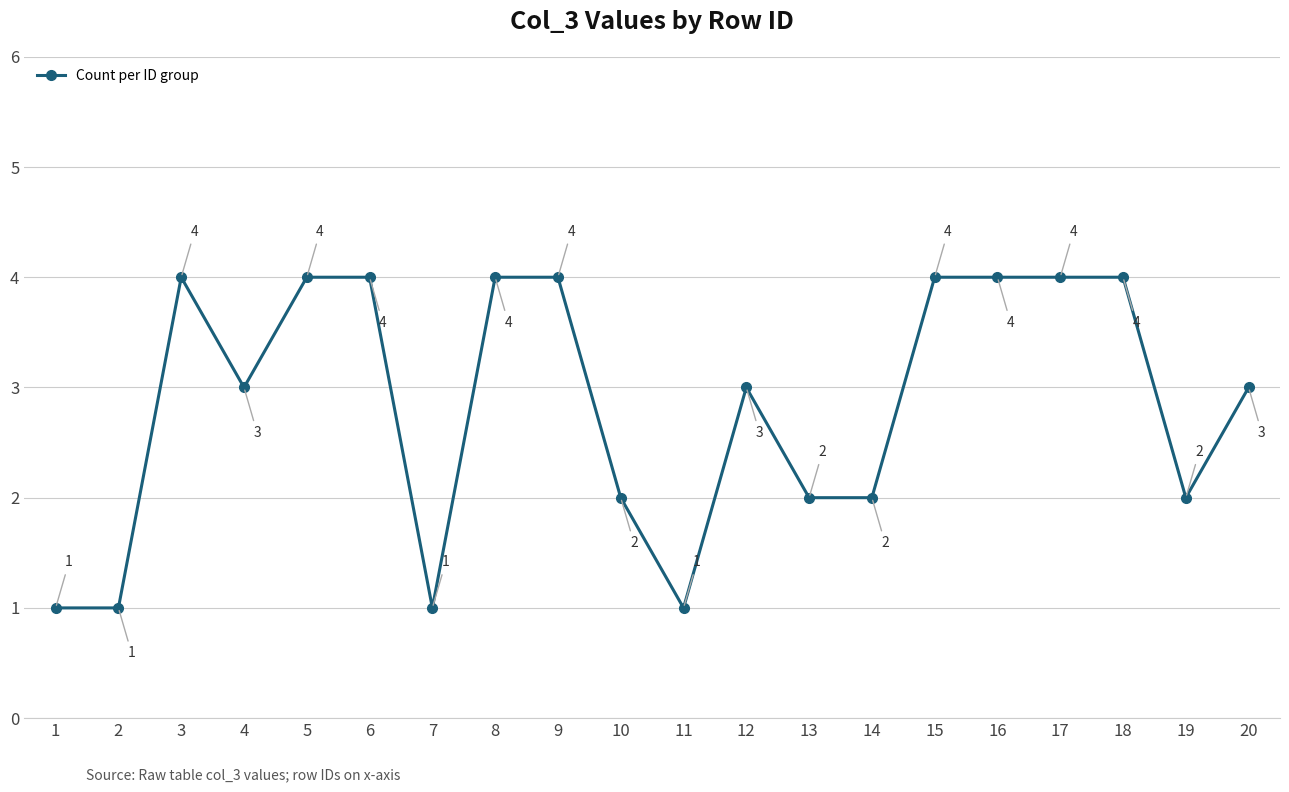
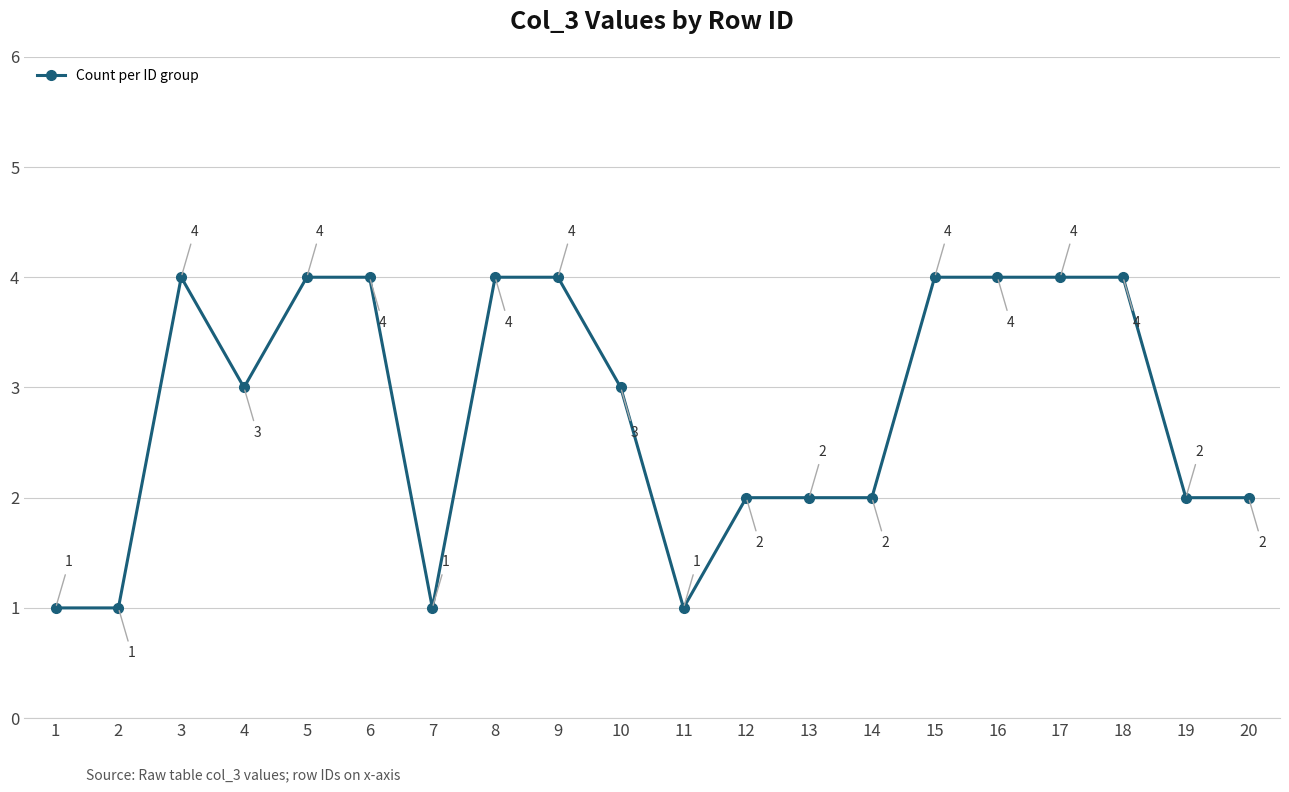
  {
    "1": 1,
    "2": 1,
    "3": 4,
    "4": 3,
    "5": 4,
    "6": 4,
    "7": 1,
    "8": 4,
    "9": 4,
-   "10": 2,
+   "10": 3,
    "11": 1,
-   "12": 3,
+   "12": 2,
    "13": 2,
    "14": 2,
    "15": 4,
    "16": 4,
    "17": 4,
    "18": 4,
    "19": 2,
-   "20": 3
+   "20": 2
  }
